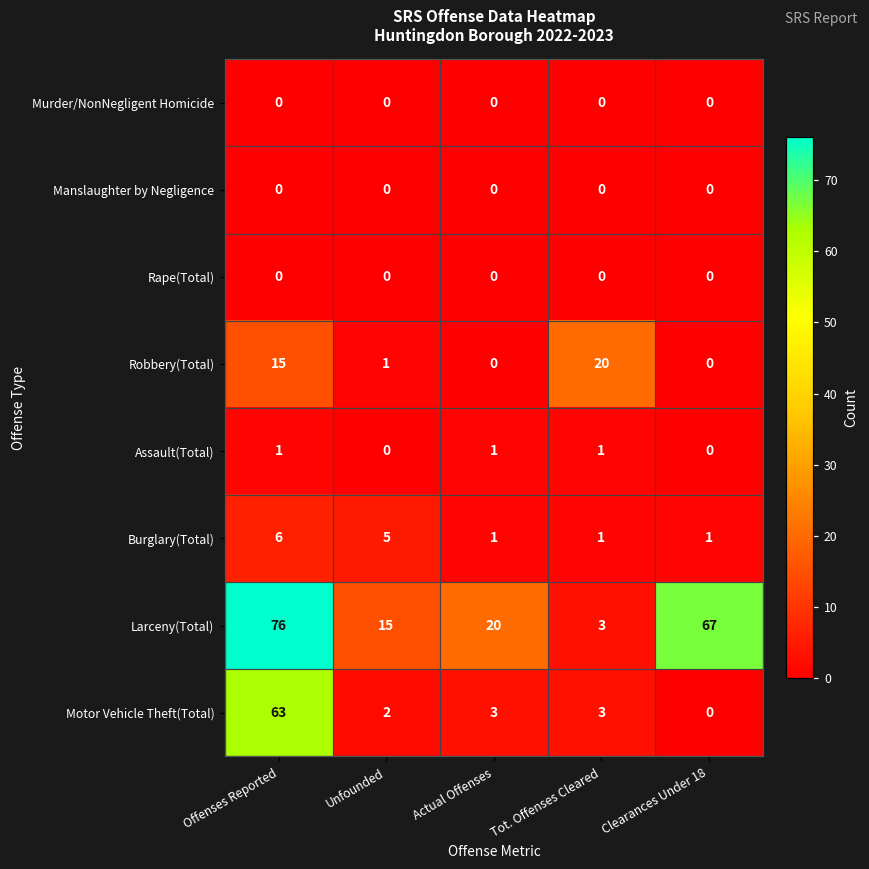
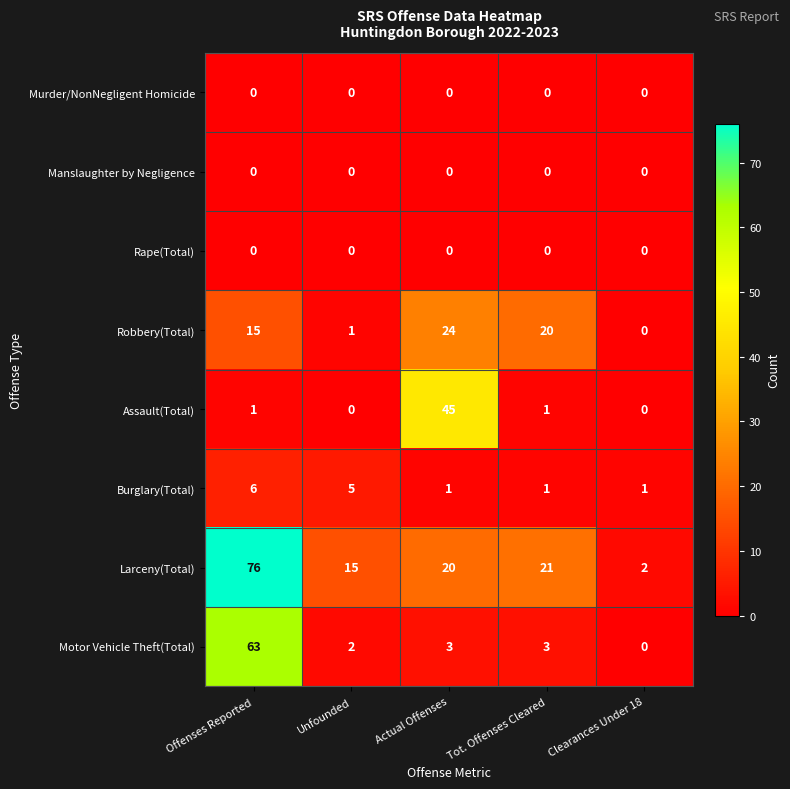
  {
    "Murder/NonNegligent Homicide": {
      "Offenses Reported": 0,
      "Unfounded": 0,
      "Actual Offenses": 0,
      "Tot. Offenses Cleared": 0,
      "Clearances Under 18": 0
    },
    "Manslaughter by Negligence": {
      "Offenses Reported": 0,
      "Unfounded": 0,
      "Actual Offenses": 0,
      "Tot. Offenses Cleared": 0,
      "Clearances Under 18": 0
    },
    "Rape(Total)": {
      "Offenses Reported": 0,
      "Unfounded": 0,
      "Actual Offenses": 0,
      "Tot. Offenses Cleared": 0,
      "Clearances Under 18": 0
    },
    "Robbery(Total)": {
      "Offenses Reported": 15,
      "Unfounded": 1,
-     "Actual Offenses": 0,
+     "Actual Offenses": 24,
      "Tot. Offenses Cleared": 20,
      "Clearances Under 18": 0
    },
    "Assault(Total)": {
      "Offenses Reported": 1,
      "Unfounded": 0,
-     "Actual Offenses": 1,
+     "Actual Offenses": 45,
      "Tot. Offenses Cleared": 1,
      "Clearances Under 18": 0
    },
    "Burglary(Total)": {
      "Offenses Reported": 6,
      "Unfounded": 5,
      "Actual Offenses": 1,
      "Tot. Offenses Cleared": 1,
      "Clearances Under 18": 1
    },
    "Larceny(Total)": {
      "Offenses Reported": 76,
      "Unfounded": 15,
      "Actual Offenses": 20,
-     "Tot. Offenses Cleared": 3,
-     "Clearances Under 18": 67
+     "Tot. Offenses Cleared": 21,
+     "Clearances Under 18": 2
    },
    "Motor Vehicle Theft(Total)": {
      "Offenses Reported": 63,
      "Unfounded": 2,
      "Actual Offenses": 3,
      "Tot. Offenses Cleared": 3,
      "Clearances Under 18": 0
    }
  }
